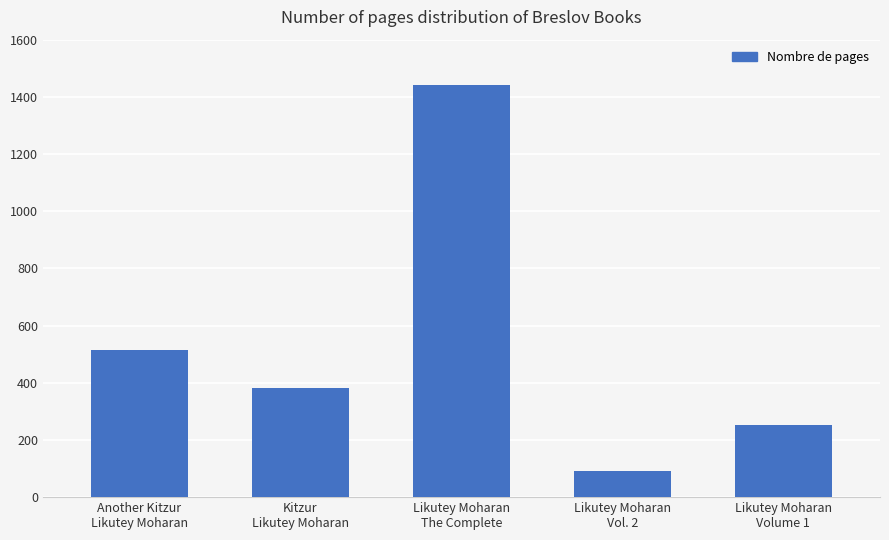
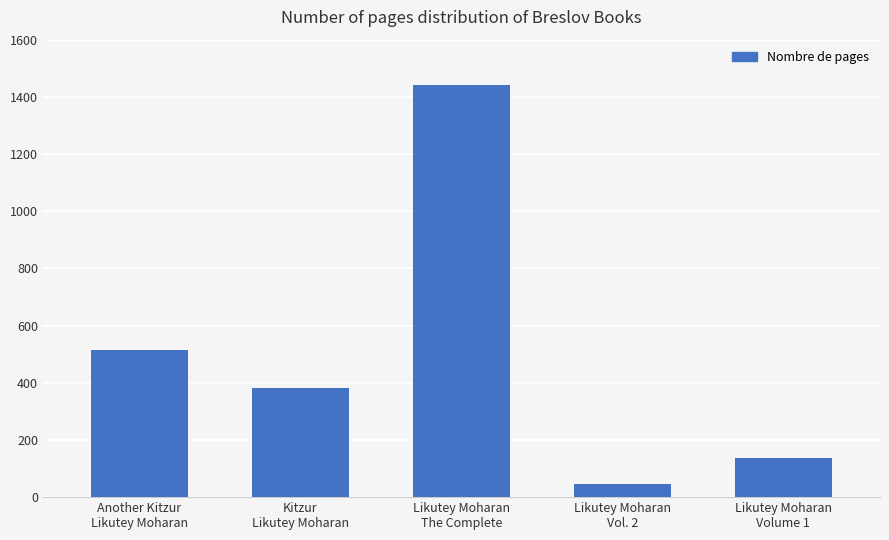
  {
    "Another Kitzur Likutey Moharan": 510,
    "Kitzur Likutey Moharan": 380,
    "Likutey Moharan The Complete": 1440,
-   "Likutey Moharan Vol. 2": 90,
-   "Likutey Moharan Volume 1": 250
+   "Likutey Moharan Vol. 2": 50,
+   "Likutey Moharan Volume 1": 140
  }
